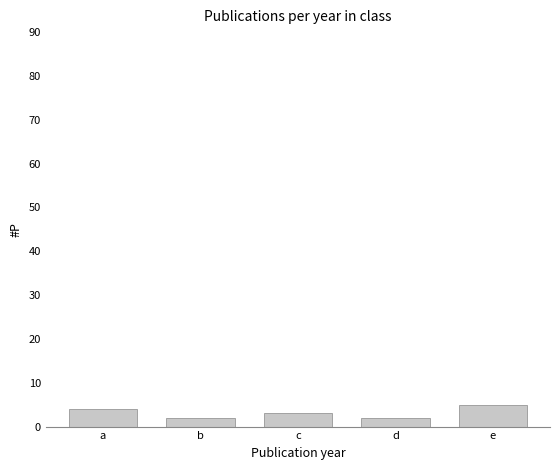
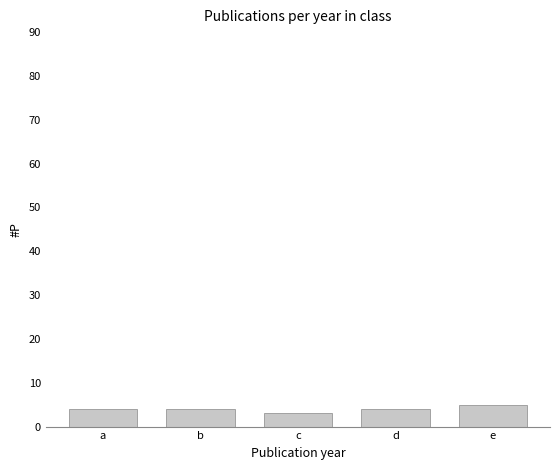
  {
    "a": 4,
-   "b": 2,
+   "b": 4,
    "c": 3,
-   "d": 2,
+   "d": 4,
    "e": 5
  }
